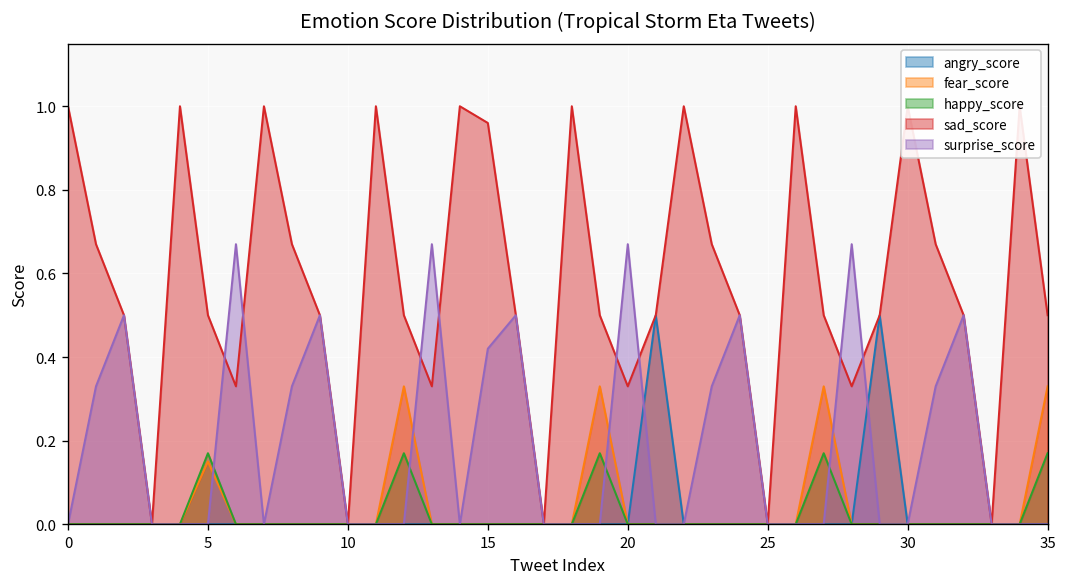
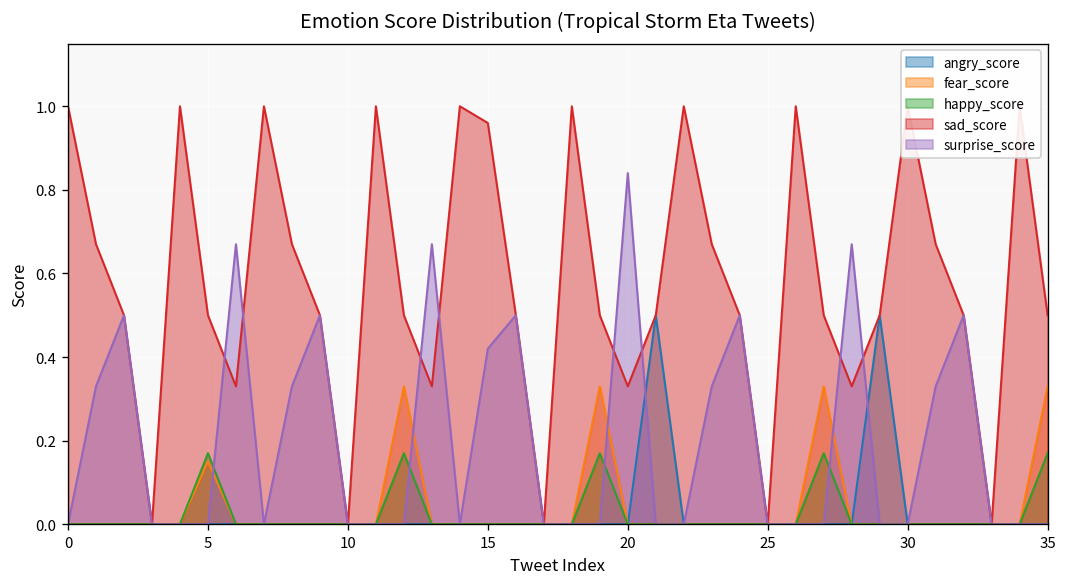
  {
    "fear_score": {
      "5": 0.15,
      "35": 0.33
    },
    "happy_score": {
      "5": 0.17,
      "35": 0.17
    },
    "sad_score": {
      "0": 1.00,
      "5": 0.50,
      "15": 0.96,
      "20": 0.33,
      "35": 0.50
    },
    "surprise_score": {
      "15": 0.42,
-     "20": 0.67
+     "20": 0.84
    }
  }
